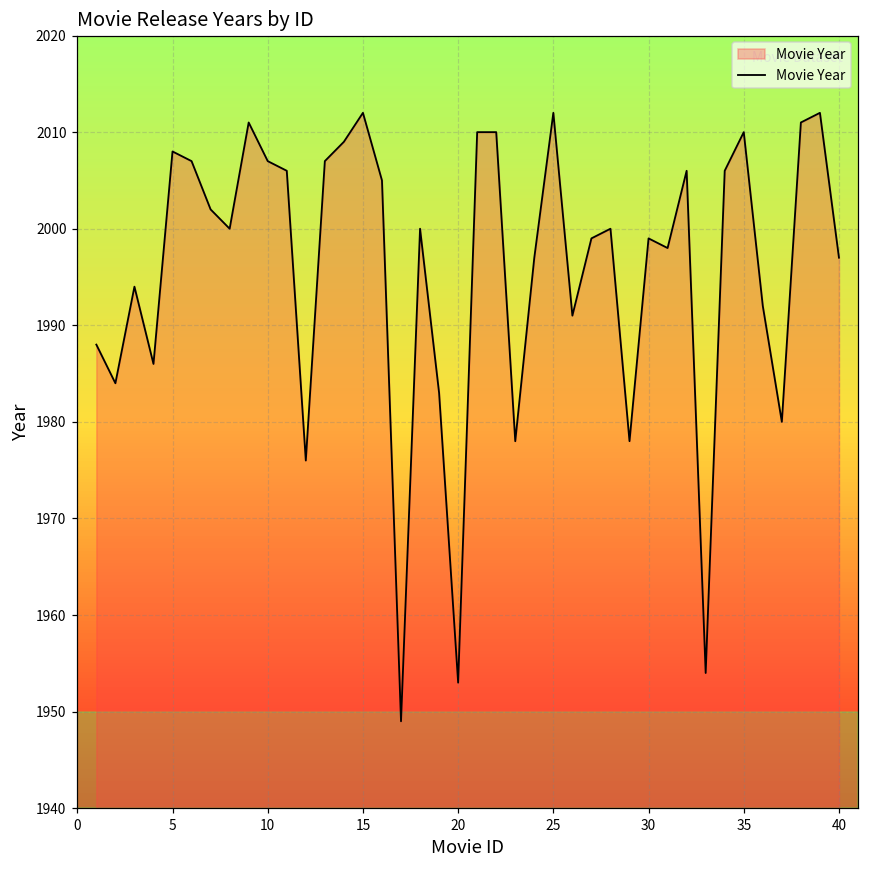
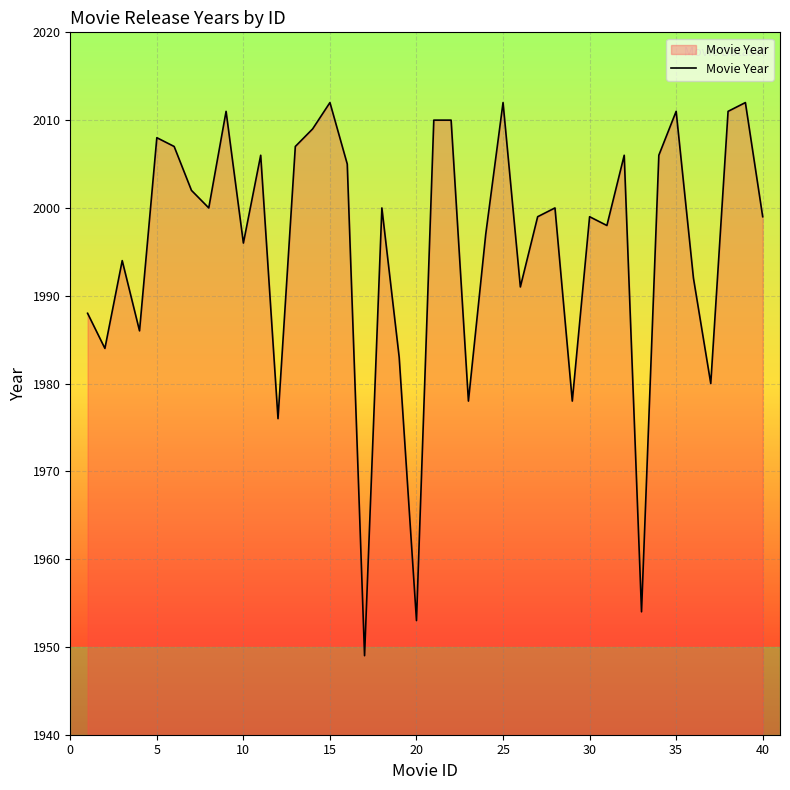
  {
    "5": 2008,
-   "10": 2007,
+   "10": 1996,
    "15": 2012,
    "20": 1953,
    "25": 2012,
    "30": 1999,
-   "35": 2010,
-   "40": 1997
+   "35": 2011,
+   "40": 1999
  }
